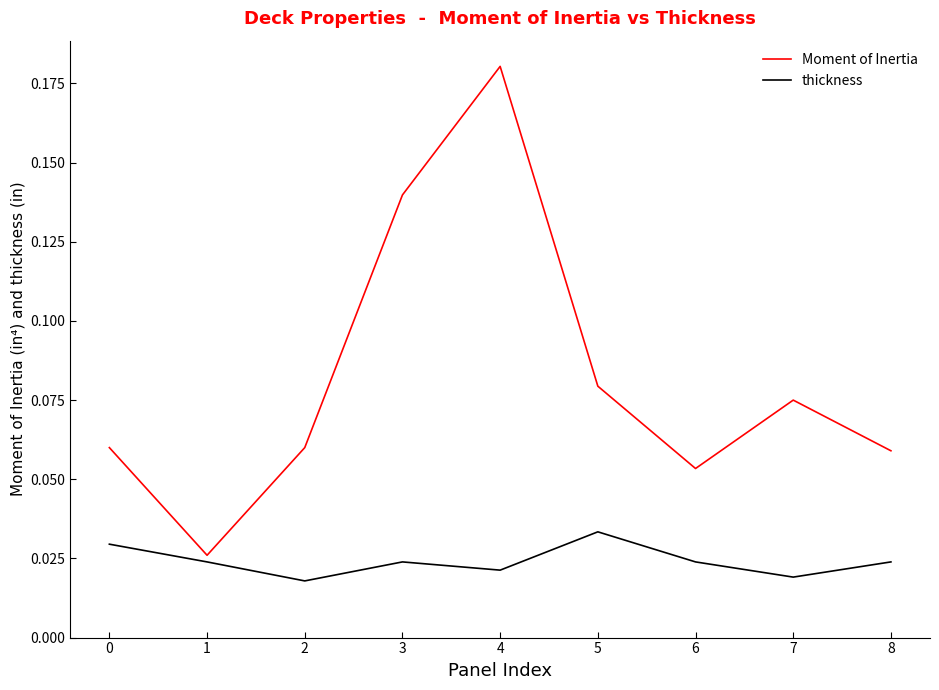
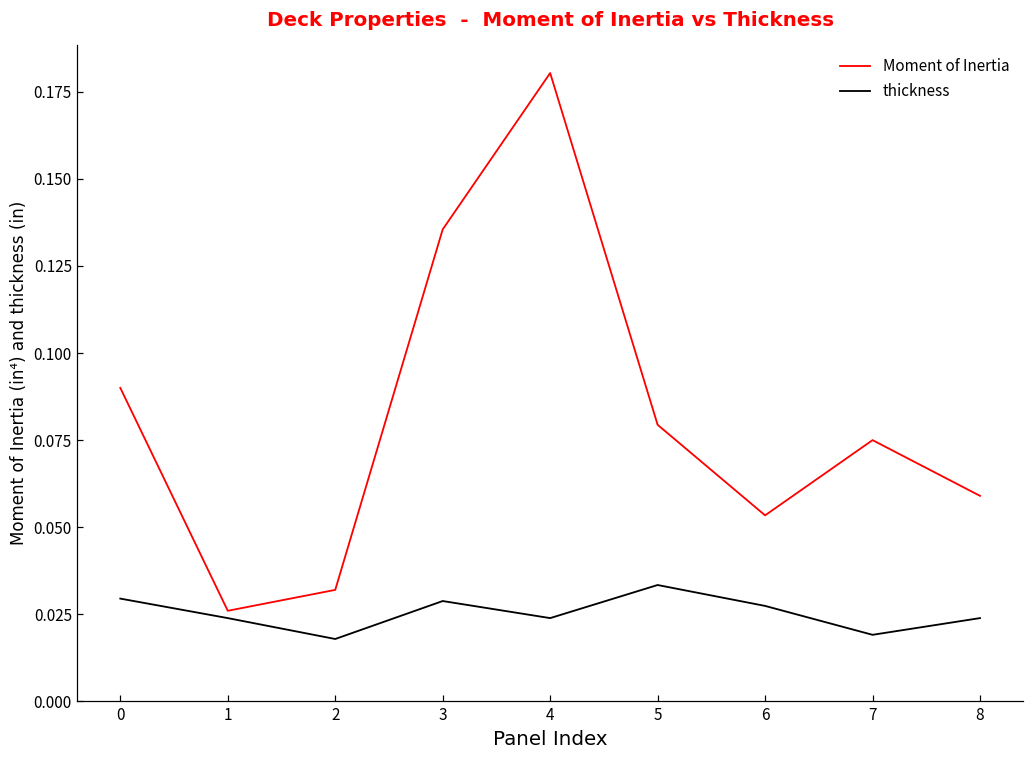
  {
    "Moment of Inertia": {
-     "0": 0.06,
+     "0": 0.09,
      "1": 0.026,
-     "2": 0.060,
-     "3": 0.140,
+     "2": 0.032,
+     "3": 0.136,
      "4": 0.180,
      "5": 0.079,
      "6": 0.053,
      "7": 0.075,
      "8": 0.059
    },
    "thickness": {
      "0": 0.030,
      "1": 0.024,
      "2": 0.018,
-     "3": 0.024,
-     "4": 0.021,
+     "3": 0.029,
+     "4": 0.024,
      "5": 0.033,
-     "6": 0.024,
+     "6": 0.027,
      "7": 0.019,
      "8": 0.024
    }
  }
